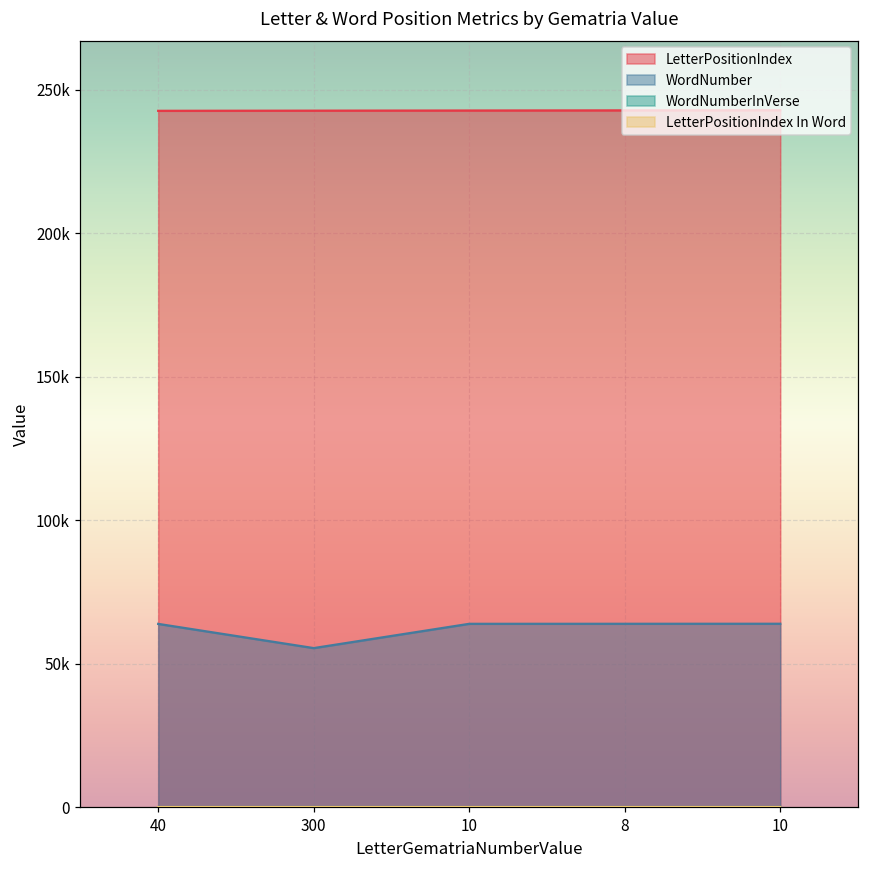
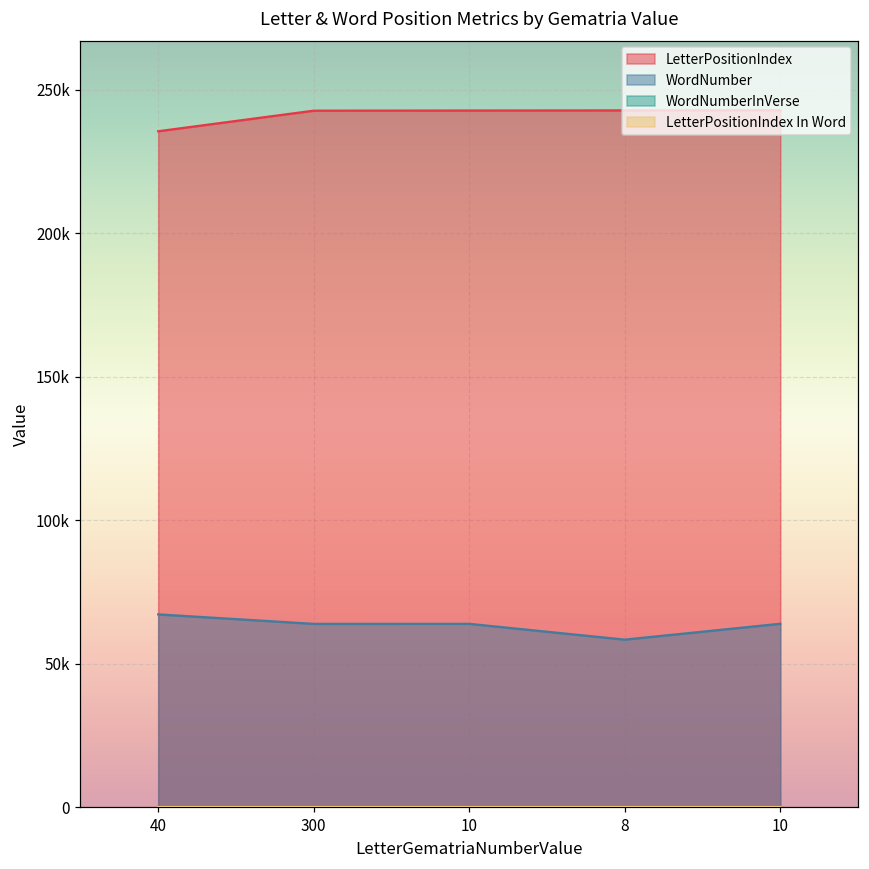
  {
    "LetterPositionIndex": {
-     "40": 243000,
+     "40": 236000,
      "300": 243000
    },
    "WordNumber": {
-     "40": 64000,
-     "300": 55000,
-     "8": 64000
+     "40": 67000,
+     "300": 64000,
+     "8": 58000
    },
    "LetterPositionIndex In Word": {
      "40": 0,
      "300": 0,
      "8": 0
    }
  }
